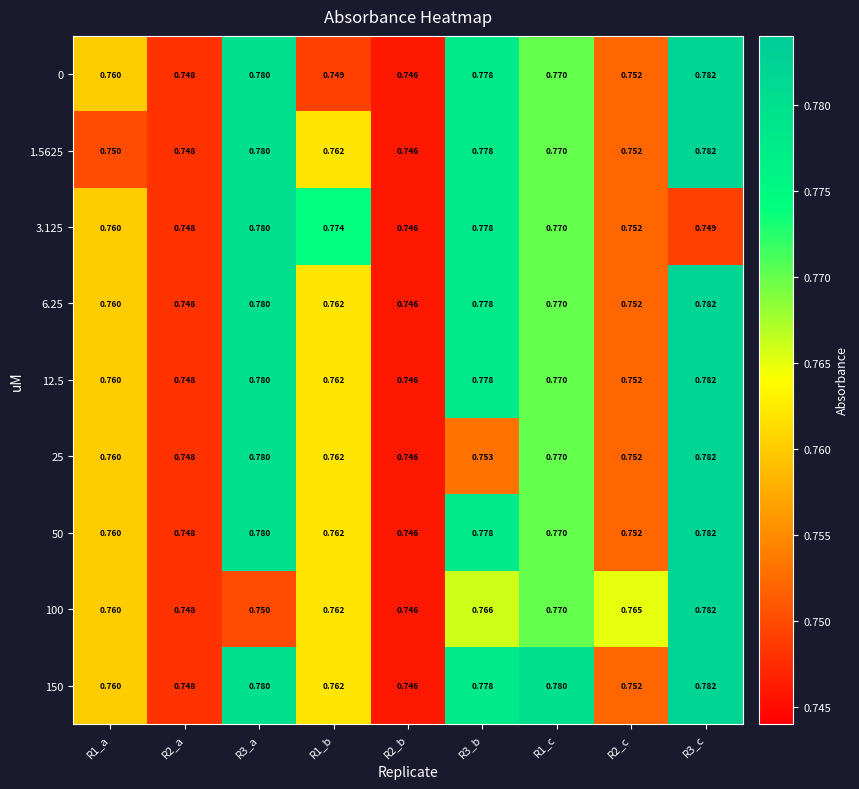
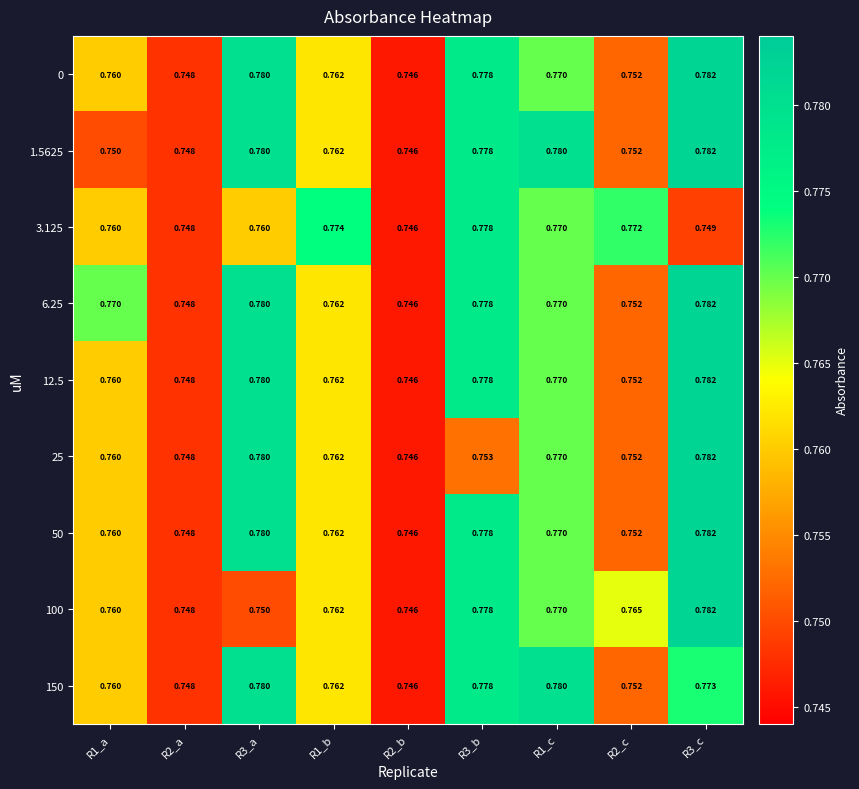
  {
    "0": {
      "R1_a": 0.760,
      "R2_a": 0.748,
      "R3_a": 0.780,
-     "R1_b": 0.749,
+     "R1_b": 0.762,
      "R2_b": 0.746,
      "R3_b": 0.778,
      "R1_c": 0.770,
      "R2_c": 0.752,
      "R3_c": 0.782
    },
    "1.5625": {
      "R1_a": 0.750,
      "R2_a": 0.748,
      "R3_a": 0.780,
      "R1_b": 0.762,
      "R2_b": 0.746,
      "R3_b": 0.778,
-     "R1_c": 0.770,
+     "R1_c": 0.780,
      "R2_c": 0.752,
      "R3_c": 0.782
    },
    "3.125": {
      "R1_a": 0.760,
      "R2_a": 0.748,
-     "R3_a": 0.780,
+     "R3_a": 0.760,
      "R1_b": 0.774,
      "R2_b": 0.746,
      "R3_b": 0.778,
      "R1_c": 0.770,
-     "R2_c": 0.752,
+     "R2_c": 0.772,
      "R3_c": 0.749
    },
    "6.25": {
-     "R1_a": 0.760,
+     "R1_a": 0.770,
      "R2_a": 0.748,
      "R3_a": 0.780,
      "R1_b": 0.762,
      "R2_b": 0.746,
      "R3_b": 0.778,
      "R1_c": 0.770,
      "R2_c": 0.752,
      "R3_c": 0.782
    },
    "12.5": {
      "R1_a": 0.760,
      "R2_a": 0.748,
      "R3_a": 0.780,
      "R1_b": 0.762,
      "R2_b": 0.746,
      "R3_b": 0.778,
      "R1_c": 0.770,
      "R2_c": 0.752,
      "R3_c": 0.782
    },
    "25": {
      "R1_a": 0.760,
      "R2_a": 0.748,
      "R3_a": 0.780,
      "R1_b": 0.762,
      "R2_b": 0.746,
      "R3_b": 0.753,
      "R1_c": 0.770,
      "R2_c": 0.752,
      "R3_c": 0.782
    },
    "50": {
      "R1_a": 0.760,
      "R2_a": 0.748,
      "R3_a": 0.780,
      "R1_b": 0.762,
      "R2_b": 0.746,
      "R3_b": 0.778,
      "R1_c": 0.770,
      "R2_c": 0.752,
      "R3_c": 0.782
    },
    "100": {
      "R1_a": 0.760,
      "R2_a": 0.748,
      "R3_a": 0.750,
      "R1_b": 0.762,
      "R2_b": 0.746,
-     "R3_b": 0.766,
+     "R3_b": 0.778,
      "R1_c": 0.770,
      "R2_c": 0.765,
      "R3_c": 0.782
    },
    "150": {
      "R1_a": 0.760,
      "R2_a": 0.748,
      "R3_a": 0.780,
      "R1_b": 0.762,
      "R2_b": 0.746,
      "R3_b": 0.778,
      "R1_c": 0.780,
      "R2_c": 0.752,
-     "R3_c": 0.782
+     "R3_c": 0.773
    }
  }
